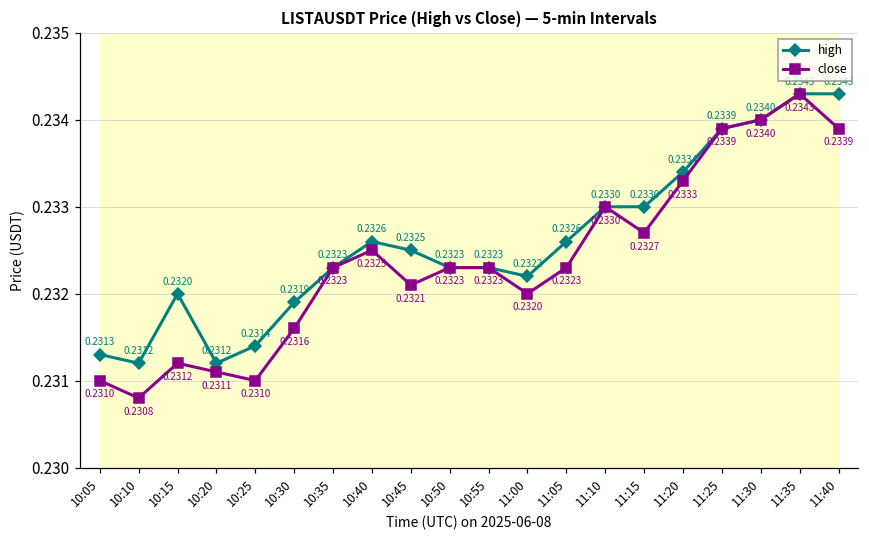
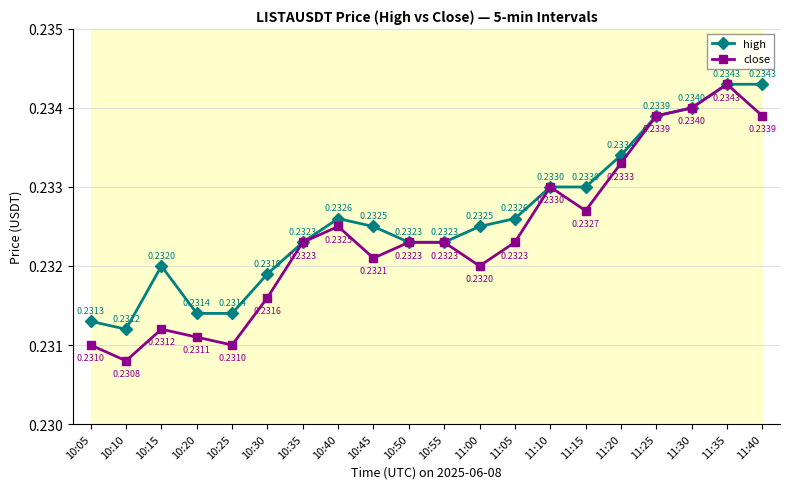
  {
    "high": {
      "10:05": 0.2313,
      "10:10": 0.2312,
      "10:15": 0.2320,
-     "10:20": 0.2312,
+     "10:20": 0.2314,
      "10:25": 0.2314,
      "10:30": 0.2319,
      "10:40": 0.2326,
      "10:45": 0.2325,
-     "11:00": 0.2322,
+     "11:00": 0.2325,
      "11:05": 0.2326,
      "11:15": 0.2330,
      "11:20": 0.2334,
      "11:40": 0.2343
    },
    "close": {
      "10:05": 0.2310,
      "10:10": 0.2308,
      "10:15": 0.2312,
      "10:20": 0.2311,
      "10:25": 0.2310,
      "10:30": 0.2316,
      "10:40": 0.2325,
      "10:45": 0.2321,
      "11:00": 0.2320,
      "11:05": 0.2323,
      "11:15": 0.2327,
      "11:20": 0.2333,
      "11:40": 0.2339
    }
  }
